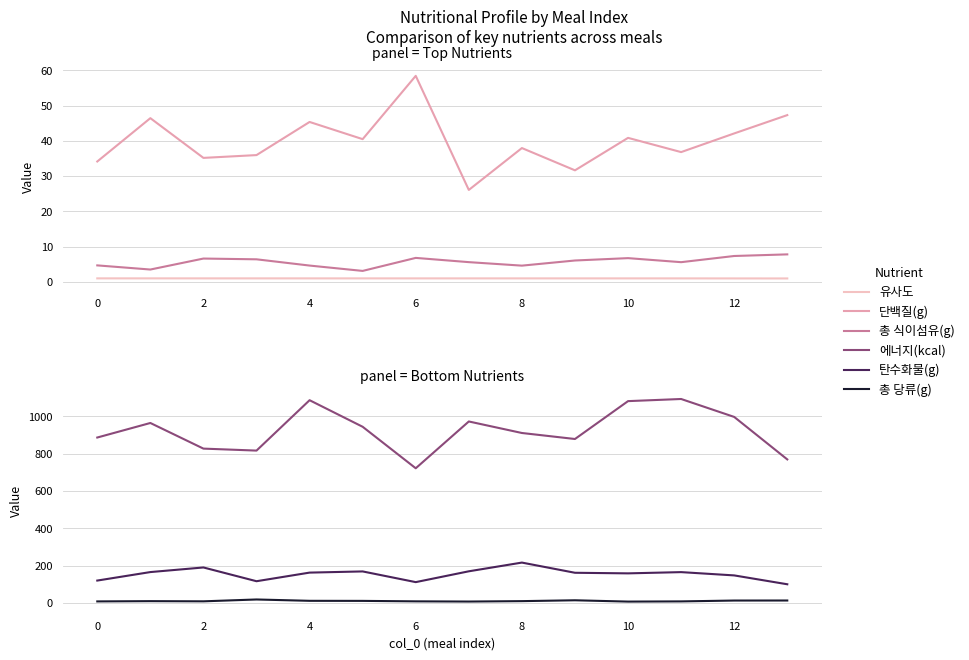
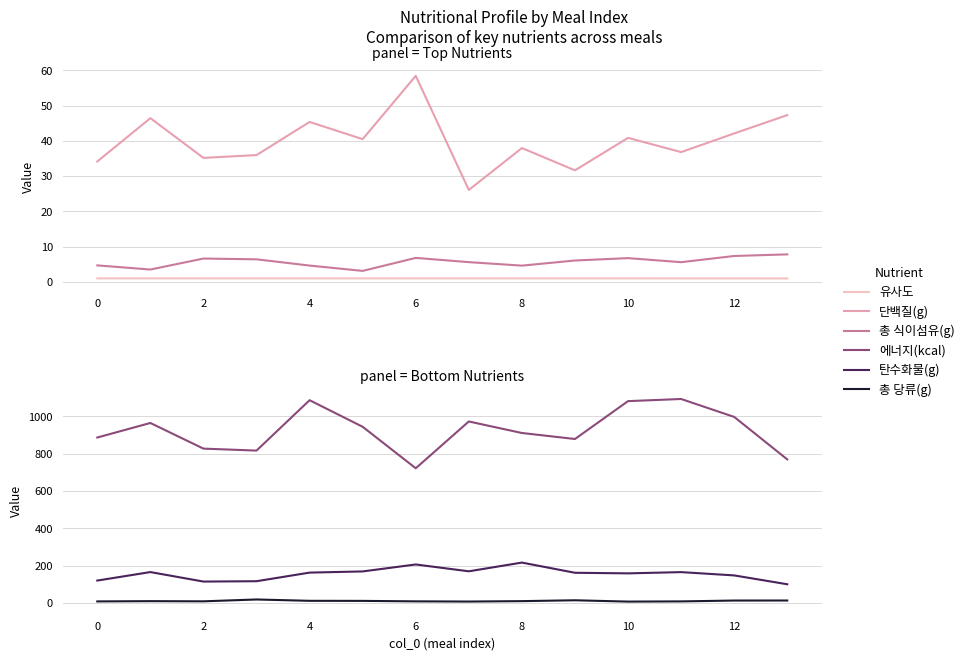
  {
    "panel = Bottom Nutrients": {
      "에너지(kcal)": {
        "0": 890,
        "2": 830,
        "4": 1090,
        "6": 720,
        "8": 910,
        "10": 1080,
        "12": 1000
      },
      "탄수화물(g)": {
        "0": 120,
-       "2": 190,
+       "2": 110,
        "4": 160,
-       "6": 110,
+       "6": 210,
        "8": 220,
        "10": 160,
        "12": 150
      },
      "총 당류(g)": {
        "0": 10,
        "2": 10,
        "4": 10,
        "6": 10,
        "8": 10,
        "10": 10,
        "12": 10
      }
    }
  }
